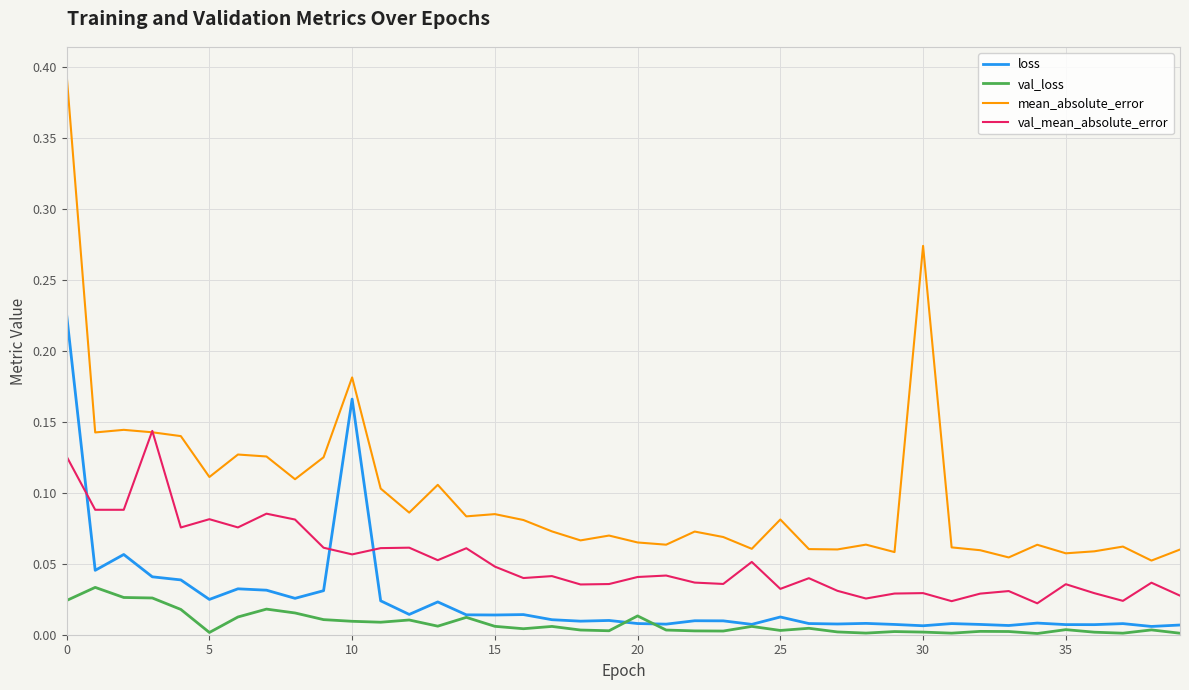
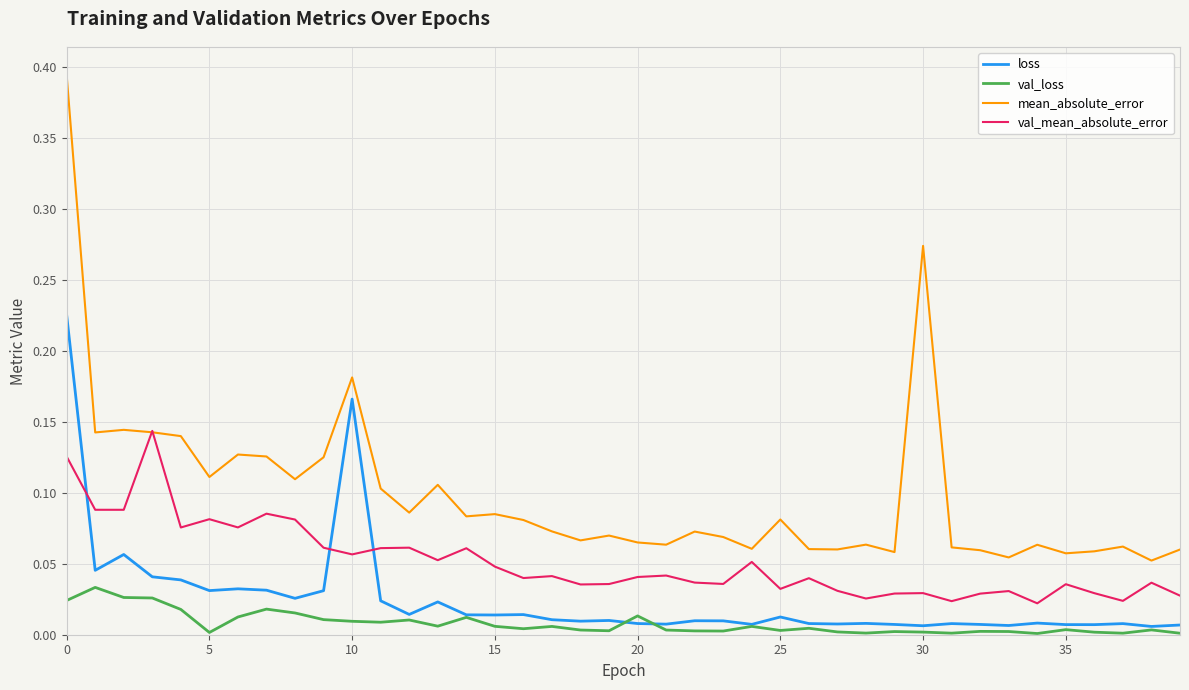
  {
    "loss": {
      "0": 0.225,
-     "5": 0.025,
+     "5": 0.031,
      "10": 0.166,
      "15": 0.014,
      "20": 0.008,
      "25": 0.012,
      "30": 0.006,
      "35": 0.007
    },
    "val_loss": {
      "0": 0.024,
      "5": 0.002,
      "10": 0.009,
      "15": 0.006,
      "20": 0.013,
      "25": 0.003,
      "30": 0.002,
      "35": 0.004
    },
    "mean_absolute_error": {
      "0": 0.394,
      "5": 0.111,
      "10": 0.181,
      "15": 0.085,
      "20": 0.065,
      "25": 0.081,
      "30": 0.274,
      "35": 0.057
    },
    "val_mean_absolute_error": {
      "0": 0.126,
      "5": 0.081,
      "10": 0.057,
      "15": 0.048,
      "20": 0.041,
      "25": 0.032,
      "30": 0.029,
      "35": 0.036
    }
  }
